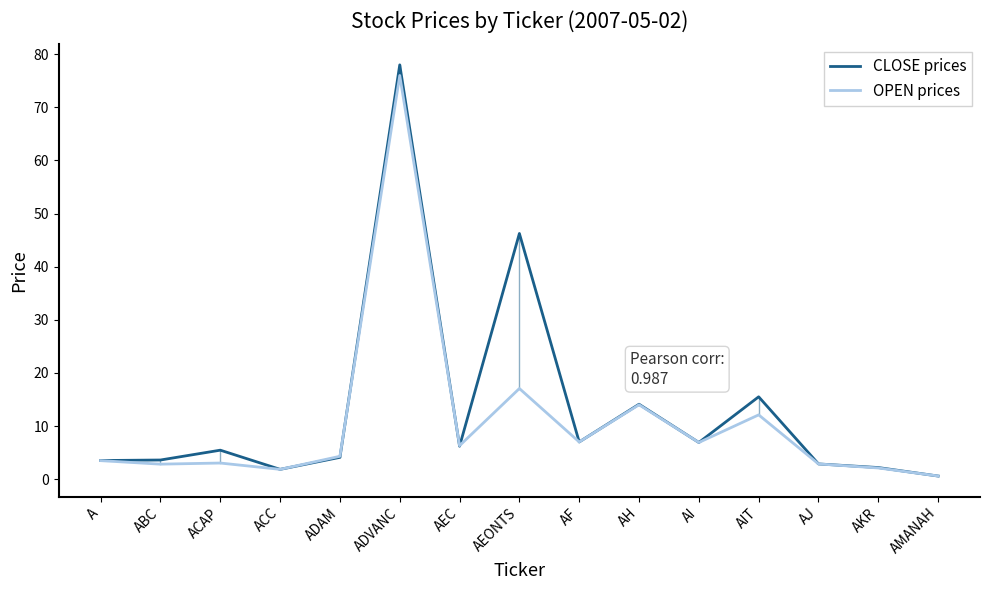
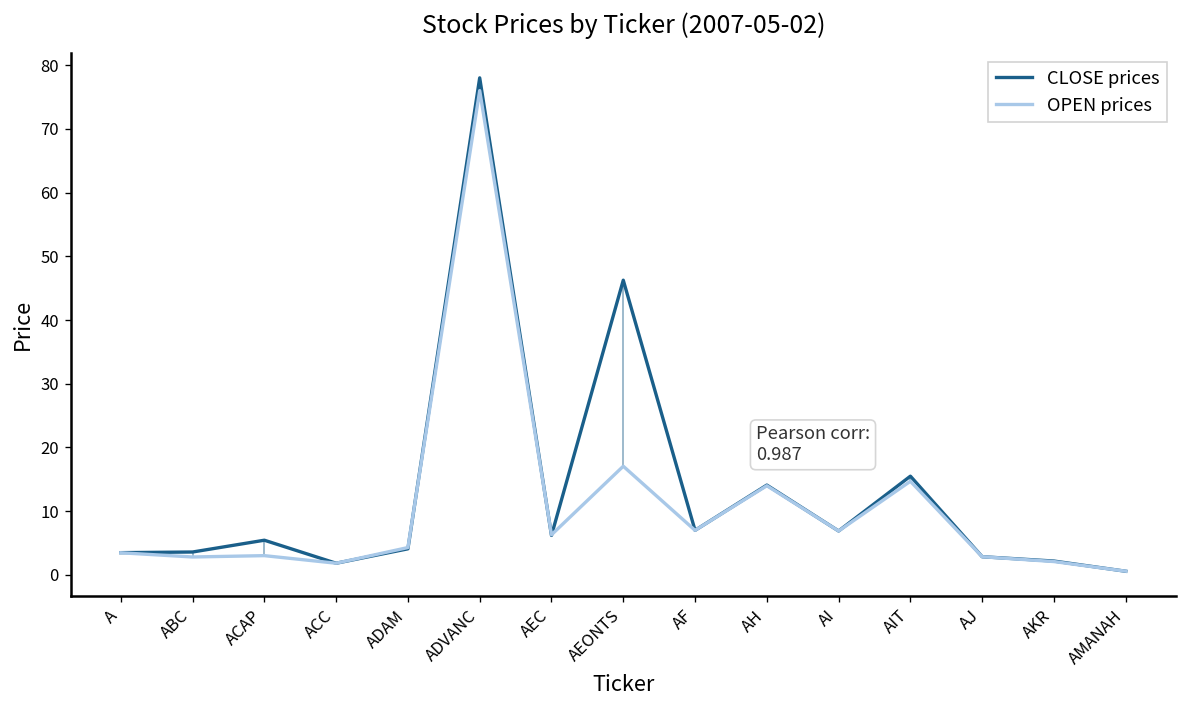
  {
    "OPEN prices": {
-     "AIT": 12
+     "AIT": 15
    }
  }
